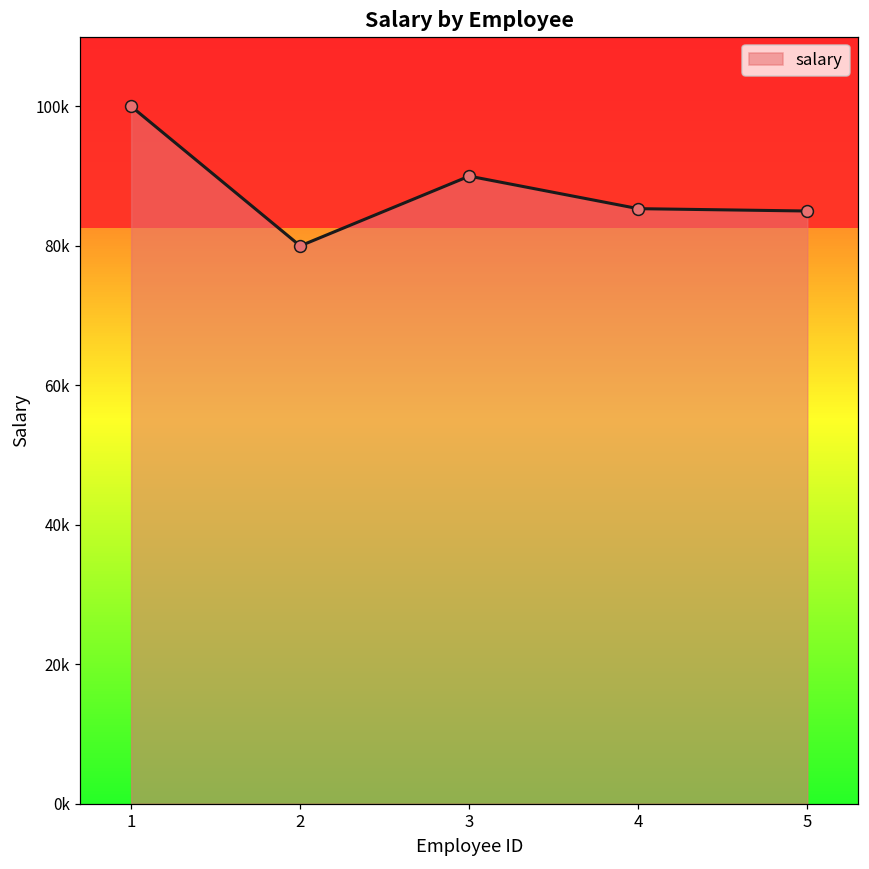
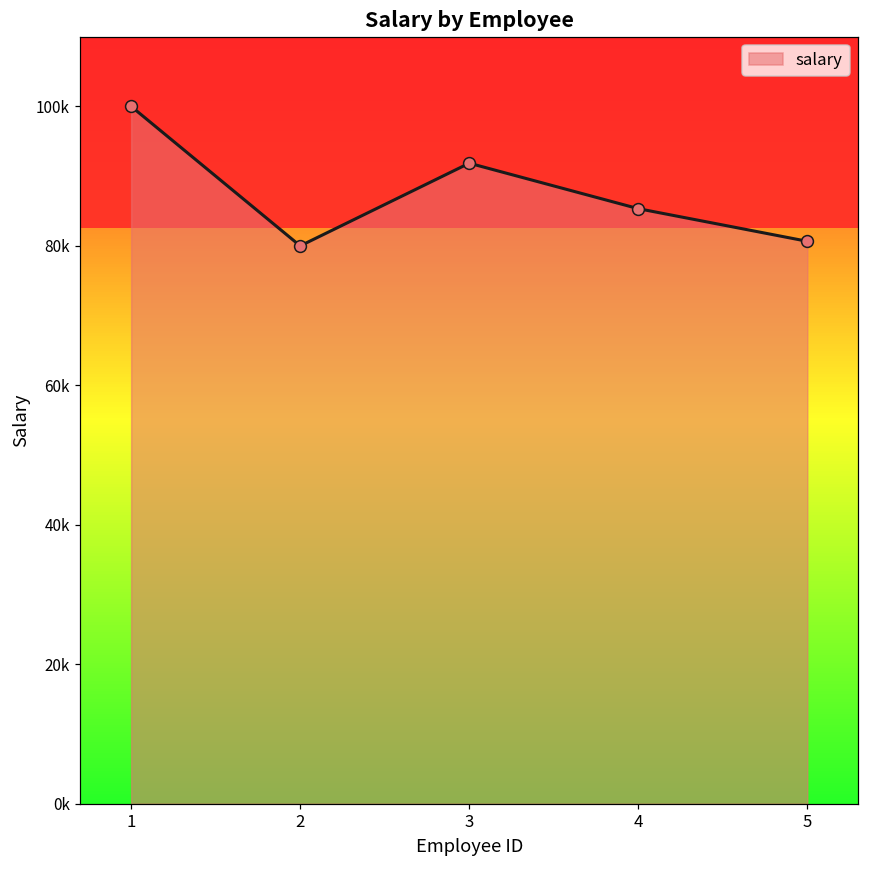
  {
    "1": 100000,
    "2": 80000,
-   "3": 90000,
+   "3": 92000,
    "4": 85000,
-   "5": 85000
+   "5": 81000
  }
